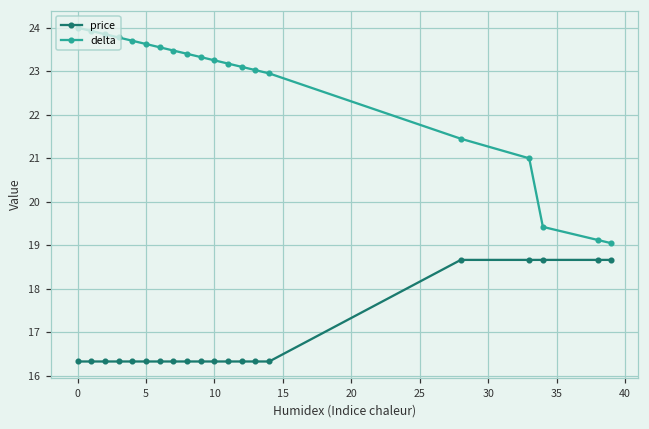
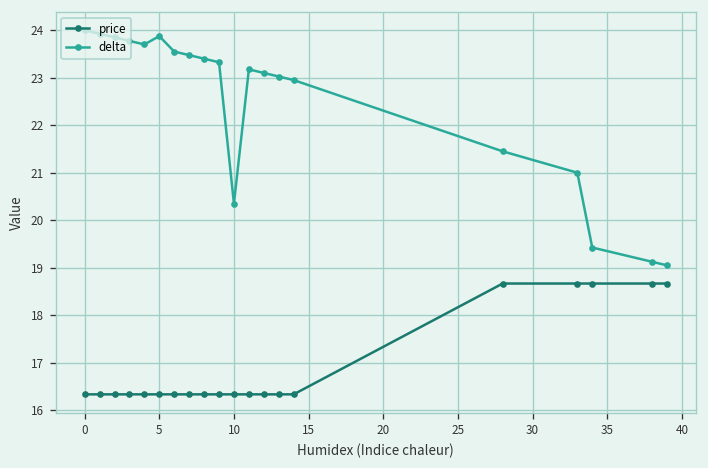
  {
    "price": {
      "0": 16.3,
      "5": 16.3,
      "10": 16.3
    },
    "delta": {
-     "5": 23.6,
-     "10": 23.3
+     "5": 23.9,
+     "10": 20.4
    }
  }
